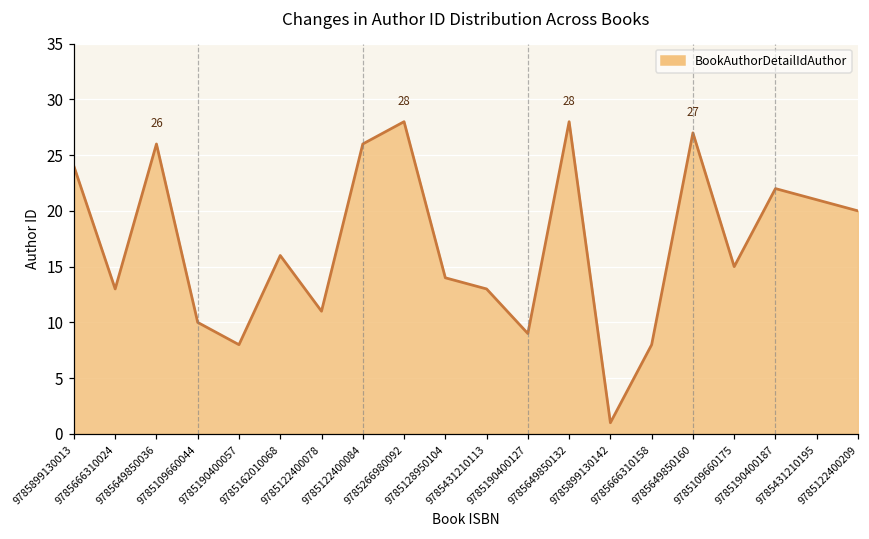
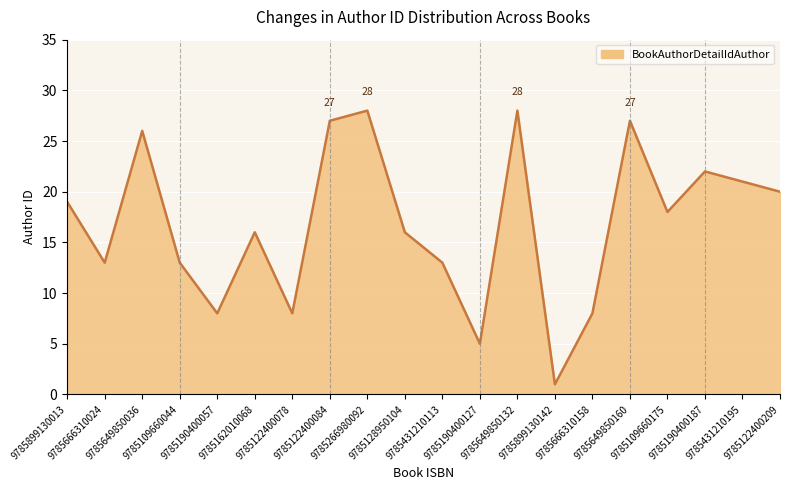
  {
-   "9785899130013": 24,
-   "9785109660044": 10,
-   "9785122400078": 11,
-   "9785122400084": 26,
+   "9785899130013": 19,
+   "9785109660044": 13,
+   "9785122400078": 8,
+   "9785122400084": 27,
    "9785266980092": 28,
-   "9785128950104": 14,
-   "9785190400127": 9,
+   "9785128950104": 16,
+   "9785190400127": 5,
    "9785649850132": 28,
    "9785649850160": 27,
-   "9785109660175": 15
+   "9785109660175": 18
  }
